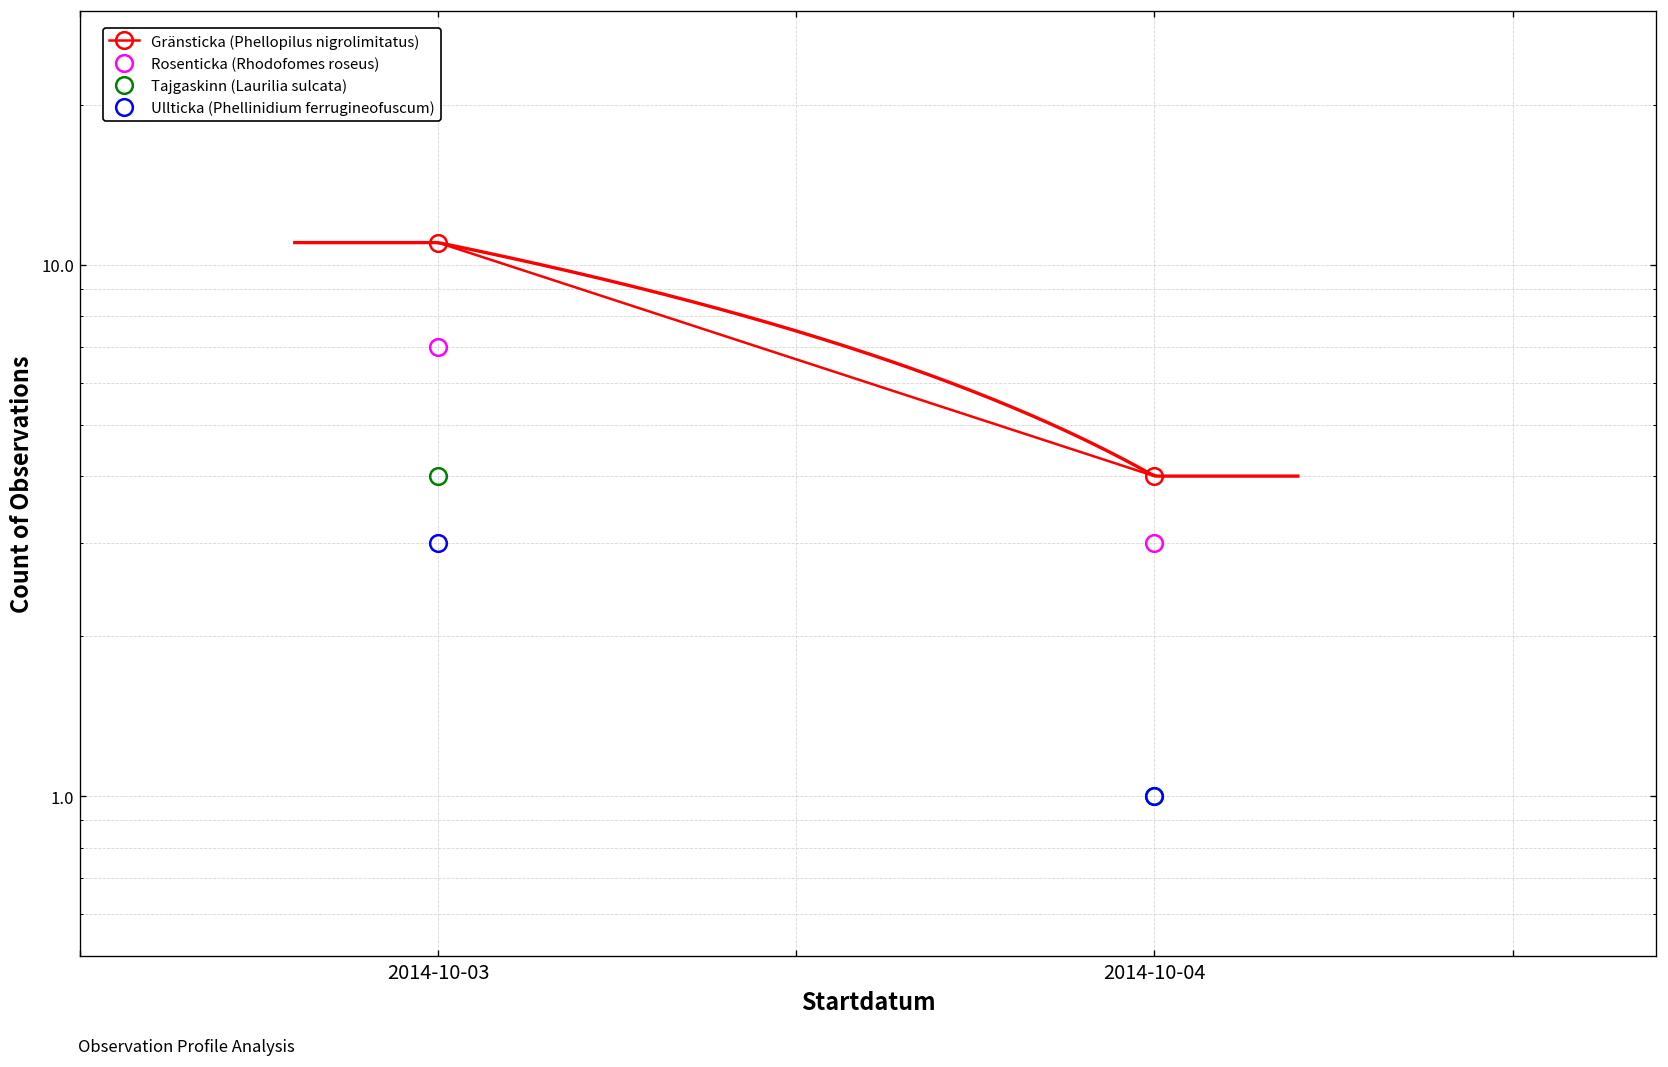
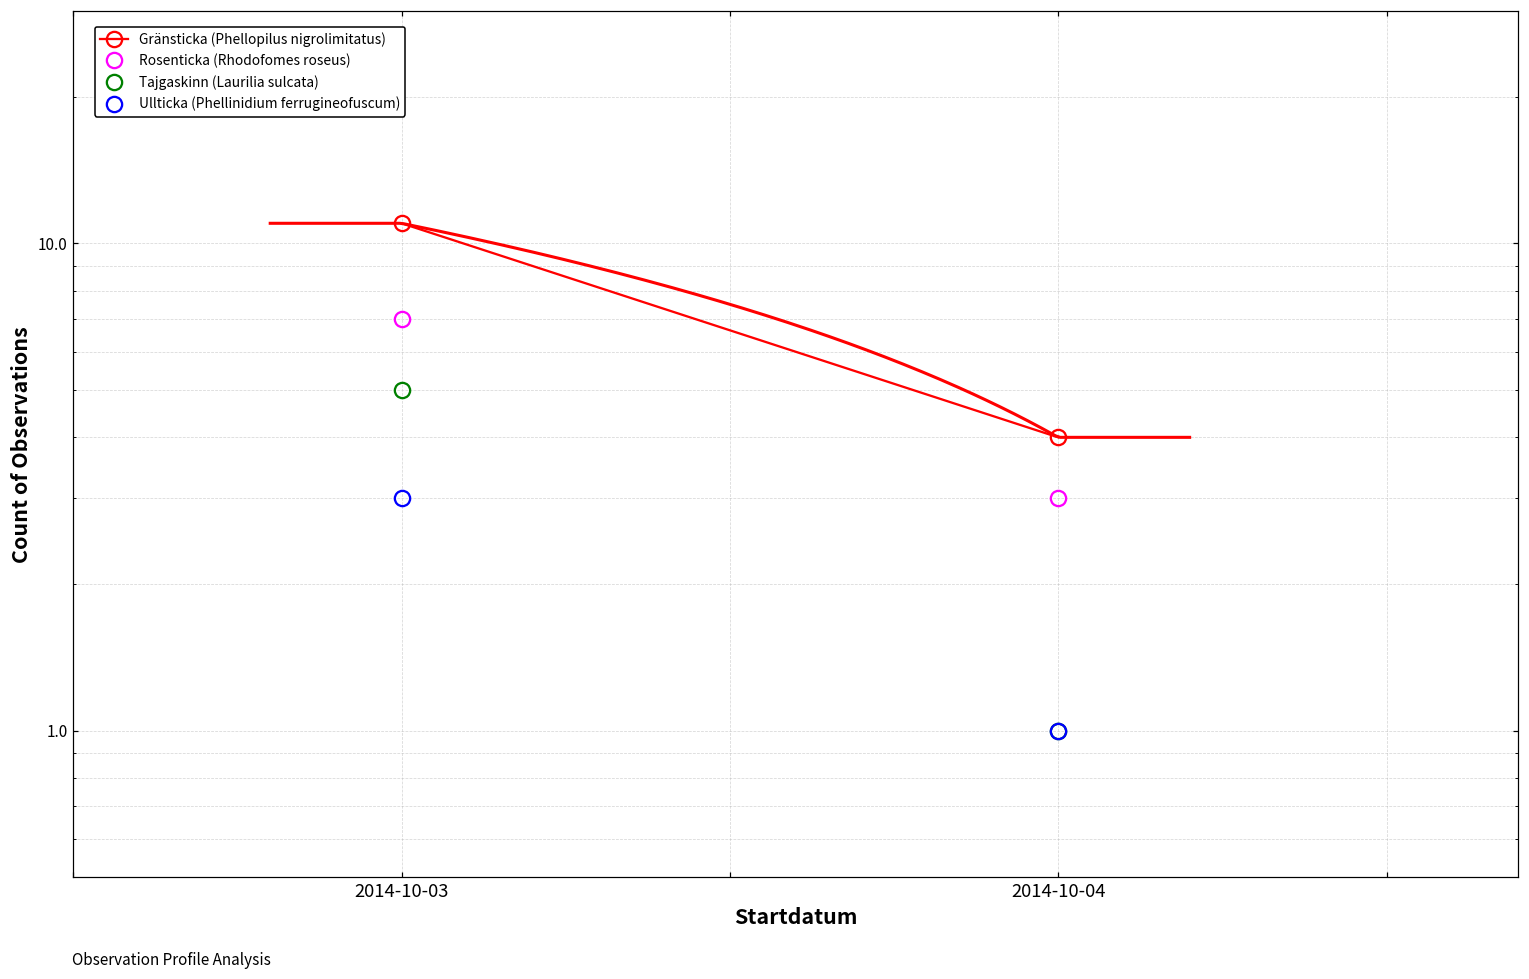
  {
    "Rosenticka (Rhodofomes roseus)": {
      "2014-10-03": 7,
      "2014-10-04": 3
    },
    "Tajgaskinn (Laurilia sulcata)": {
-     "2014-10-03": 4
+     "2014-10-03": 5
    },
    "Ullticka (Phellinidium ferrugineofuscum)": {
      "2014-10-03": 3
    }
  }
